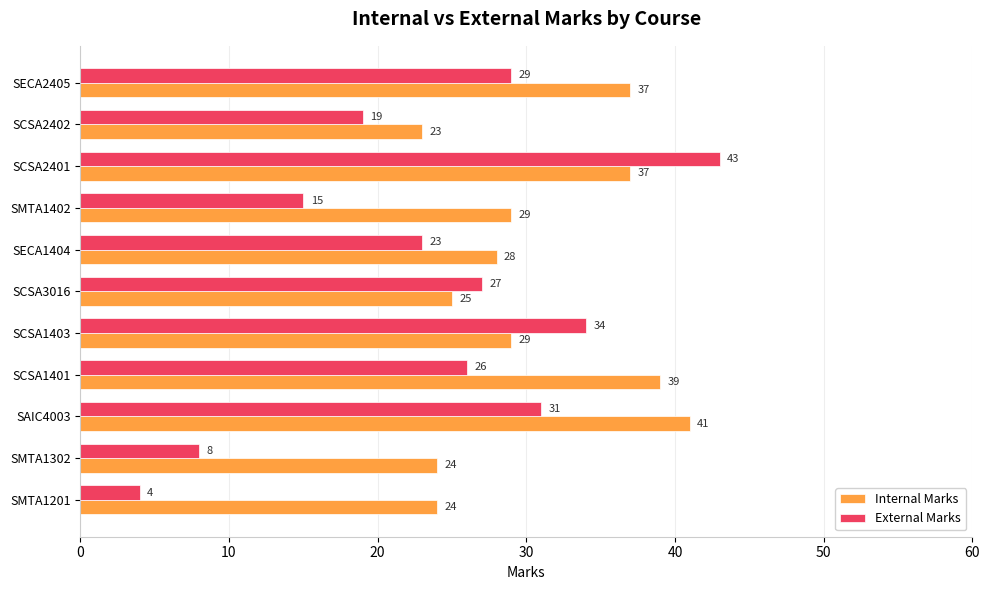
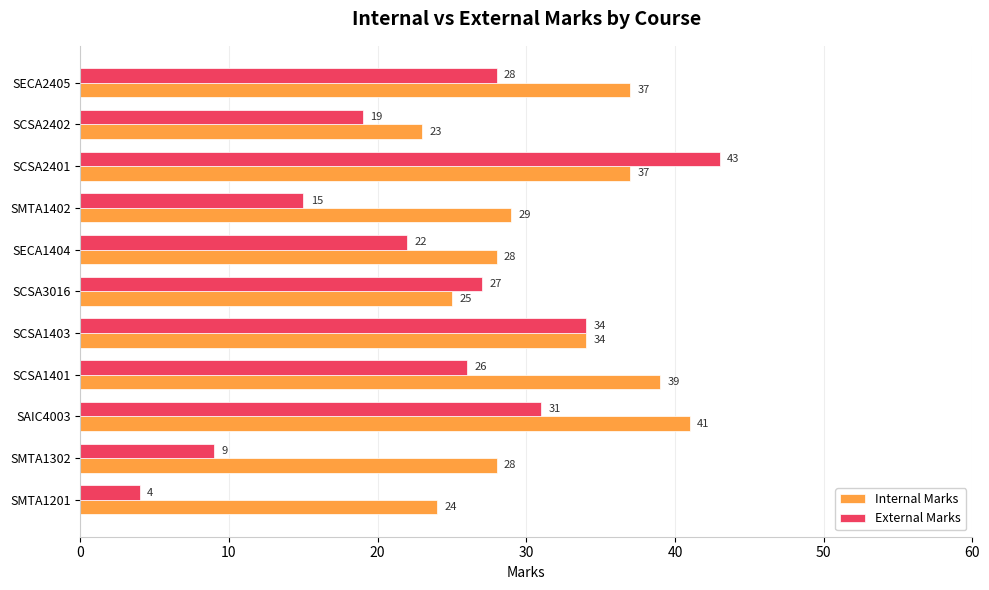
  {
    "Internal Marks": {
      "SECA2405": 37,
      "SCSA2402": 23,
      "SCSA2401": 37,
      "SMTA1402": 29,
      "SECA1404": 28,
      "SCSA3016": 25,
-     "SCSA1403": 29,
+     "SCSA1403": 34,
      "SCSA1401": 39,
      "SAIC4003": 41,
-     "SMTA1302": 24,
+     "SMTA1302": 28,
      "SMTA1201": 24
    },
    "External Marks": {
-     "SECA2405": 29,
+     "SECA2405": 28,
      "SCSA2402": 19,
      "SCSA2401": 43,
      "SMTA1402": 15,
-     "SECA1404": 23,
+     "SECA1404": 22,
      "SCSA3016": 27,
      "SCSA1403": 34,
      "SCSA1401": 26,
      "SAIC4003": 31,
-     "SMTA1302": 8,
+     "SMTA1302": 9,
      "SMTA1201": 4
    }
  }
